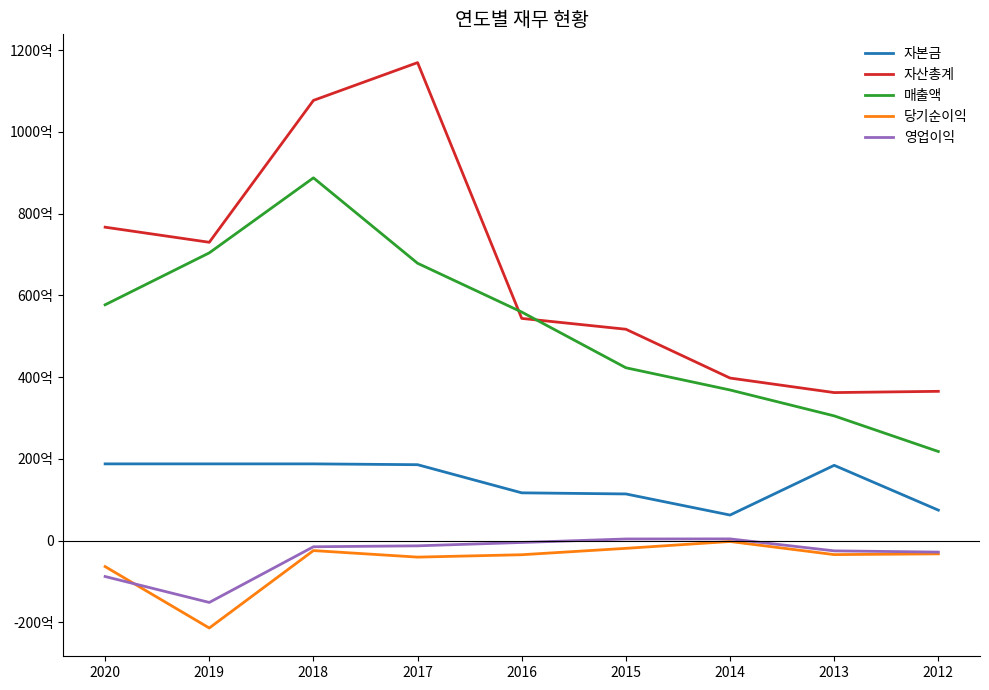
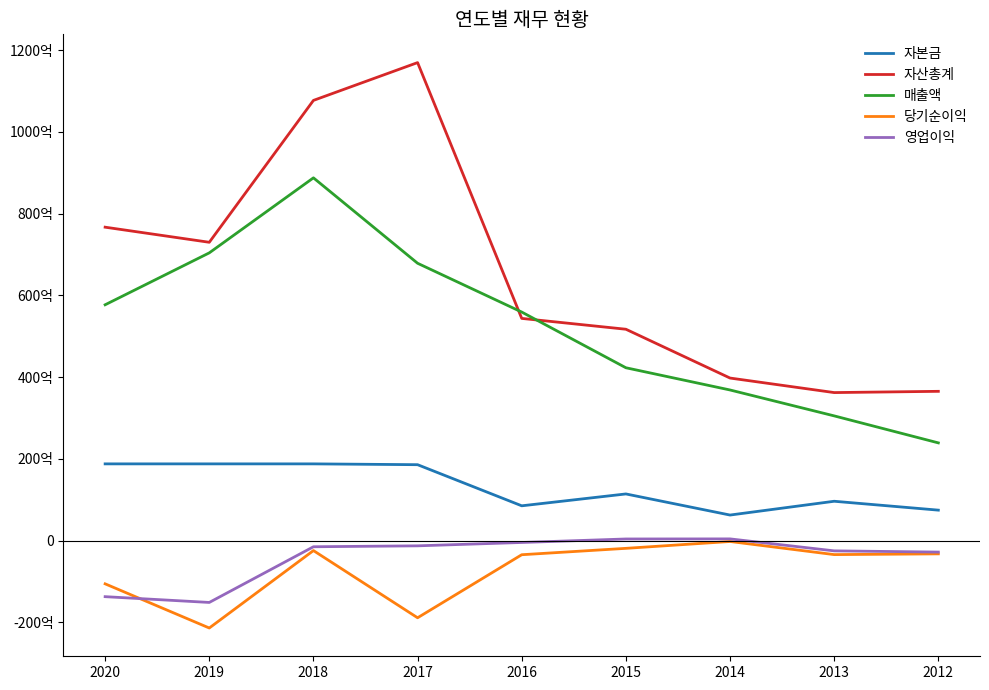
  {
    "자본금": {
      "2020": "190억",
      "2019": "190억",
      "2018": "190억",
      "2017": "190억",
-     "2016": "120억",
+     "2016": "80억",
      "2015": "110억",
      "2014": "60억",
-     "2013": "180억",
+     "2013": "100억",
      "2012": "70억"
    },
    "자산총계": {
      "2020": "770억",
      "2019": "730억",
      "2018": "1080억",
      "2017": "1170억",
      "2016": "540억",
      "2015": "520억",
      "2014": "400억",
      "2013": "360억",
      "2012": "370억"
    },
    "매출액": {
      "2020": "580억",
      "2019": "700억",
      "2018": "890억",
      "2017": "680억",
      "2016": "560억",
      "2015": "420억",
      "2014": "370억",
      "2013": "310억",
-     "2012": "220억"
+     "2012": "240억"
    },
    "당기순이익": {
-     "2020": "-60억",
+     "2020": "-110억",
      "2019": "-210억",
      "2018": "-20억",
-     "2017": "-40억",
+     "2017": "-190억",
      "2016": "-30억",
      "2015": "-20억",
      "2014": "0억",
      "2013": "-30억"
    },
    "영업이익": {
-     "2020": "-90억",
+     "2020": "-140억",
      "2019": "-150억",
      "2018": "-20억",
      "2017": "-10억",
      "2016": "0억",
      "2015": "0억",
      "2014": "0억",
      "2013": "-30억"
    }
  }
